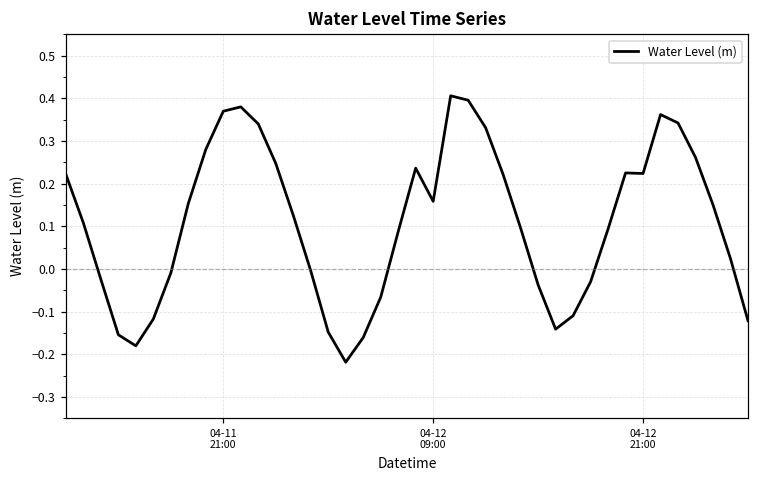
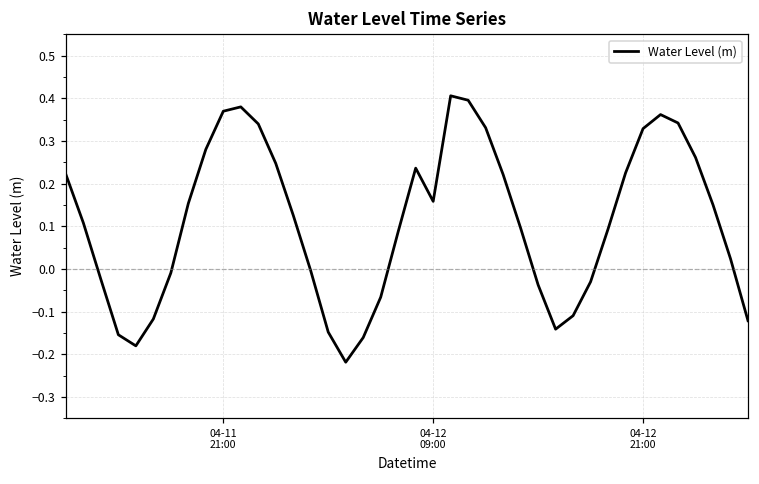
  {
    "04-11 21:00": 0.37,
    "04-12 09:00": 0.16,
-   "04-12 21:00": 0.22
+   "04-12 21:00": 0.33
  }
